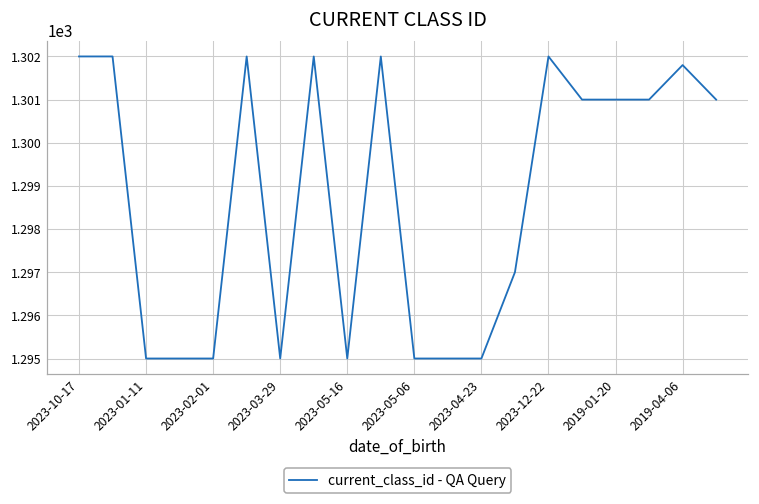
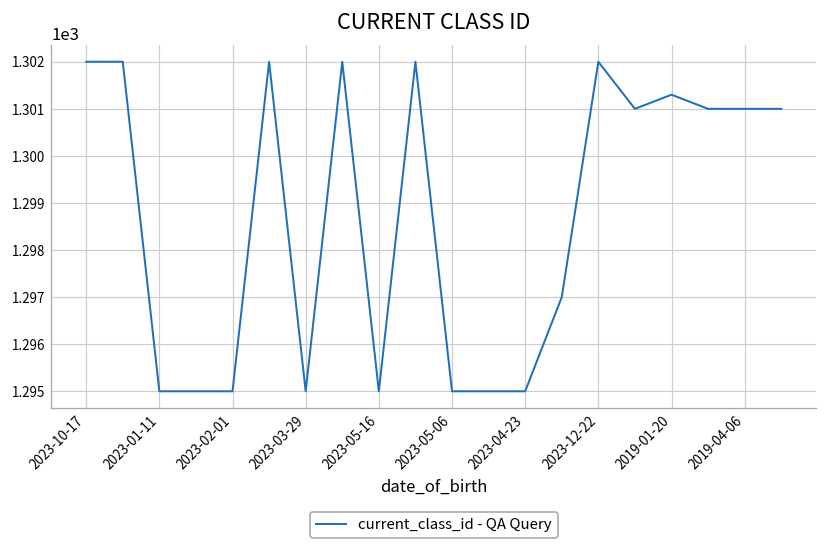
  {
    "2023-10-17": 1302.0,
    "2023-01-11": 1295.0,
    "2023-02-01": 1295.0,
    "2023-03-29": 1295.0,
    "2023-05-16": 1295.0,
    "2023-05-06": 1295.0,
    "2023-04-23": 1295.0,
    "2023-12-22": 1302.0,
-   "2019-01-20": 1301.0,
-   "2019-04-06": 1301.8
+   "2019-01-20": 1301.3,
+   "2019-04-06": 1301.0
  }
